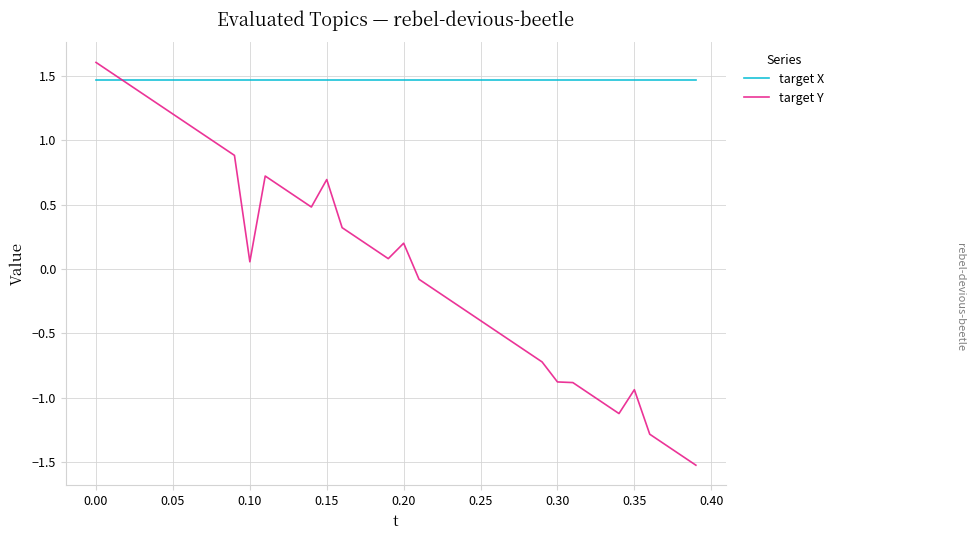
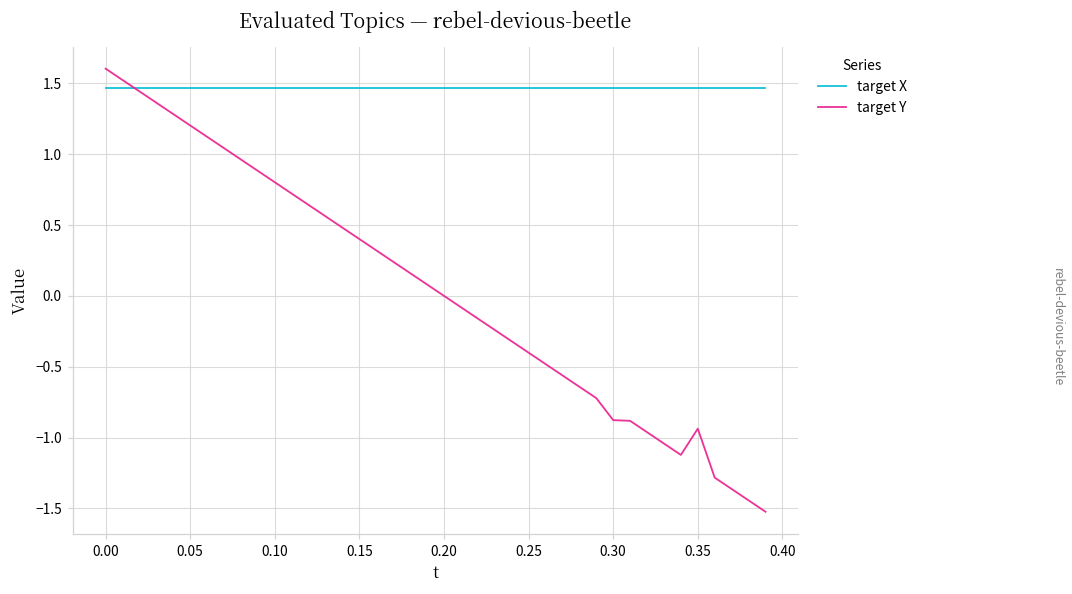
  {
    "target X": {
      "0.00": 1.46,
      "0.05": 1.46,
      "0.10": 1.46,
      "0.15": 1.46,
      "0.20": 1.46,
      "0.25": 1.46,
      "0.30": 1.46,
      "0.35": 1.46
    },
    "target Y": {
      "0.00": 1.60,
      "0.05": 1.20,
-     "0.10": 0.06,
-     "0.15": 0.69,
-     "0.20": 0.2,
+     "0.10": 0.80,
+     "0.15": 0.40,
+     "0.20": 0.0,
      "0.25": -0.40,
      "0.30": -0.88,
      "0.35": -0.94
    }
  }
